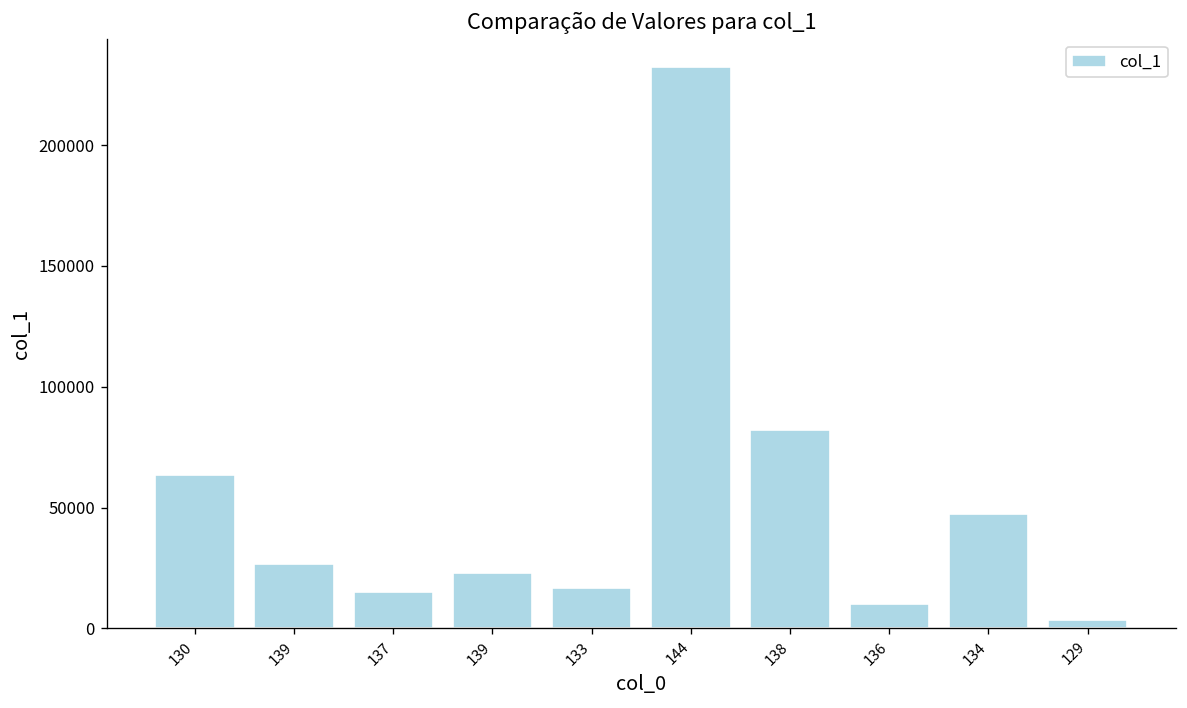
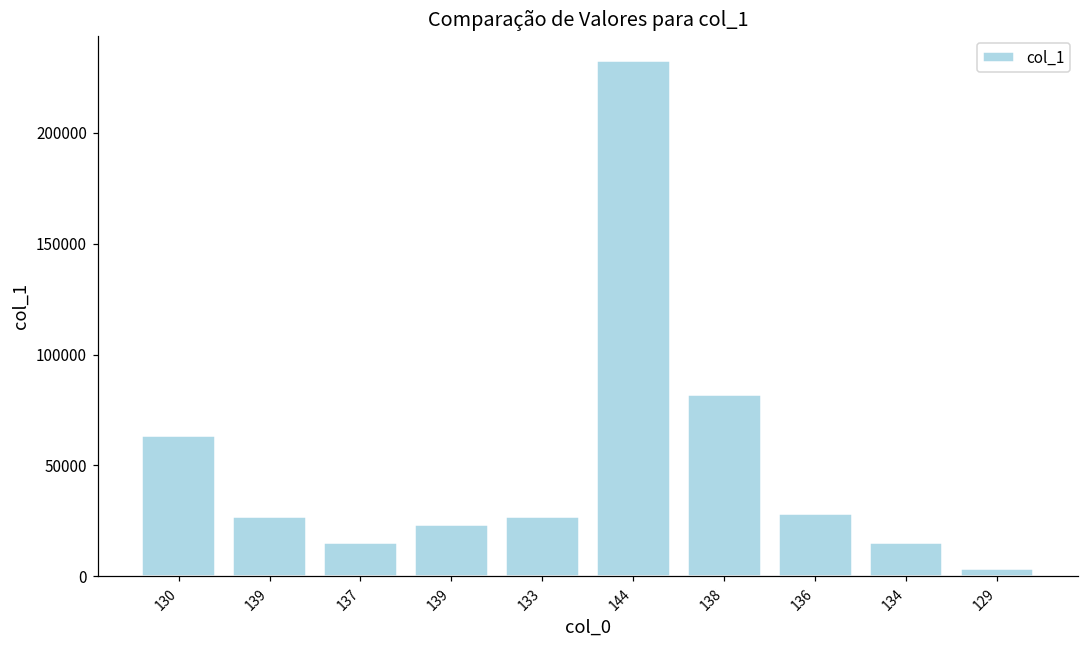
  {
    "130": 63000,
    "137": 15000,
-   "133": 17000,
+   "133": 27000,
    "144": 232000,
    "138": 82000,
-   "136": 10000,
-   "134": 47000,
+   "136": 28000,
+   "134": 15000,
    "129": 3000
  }
